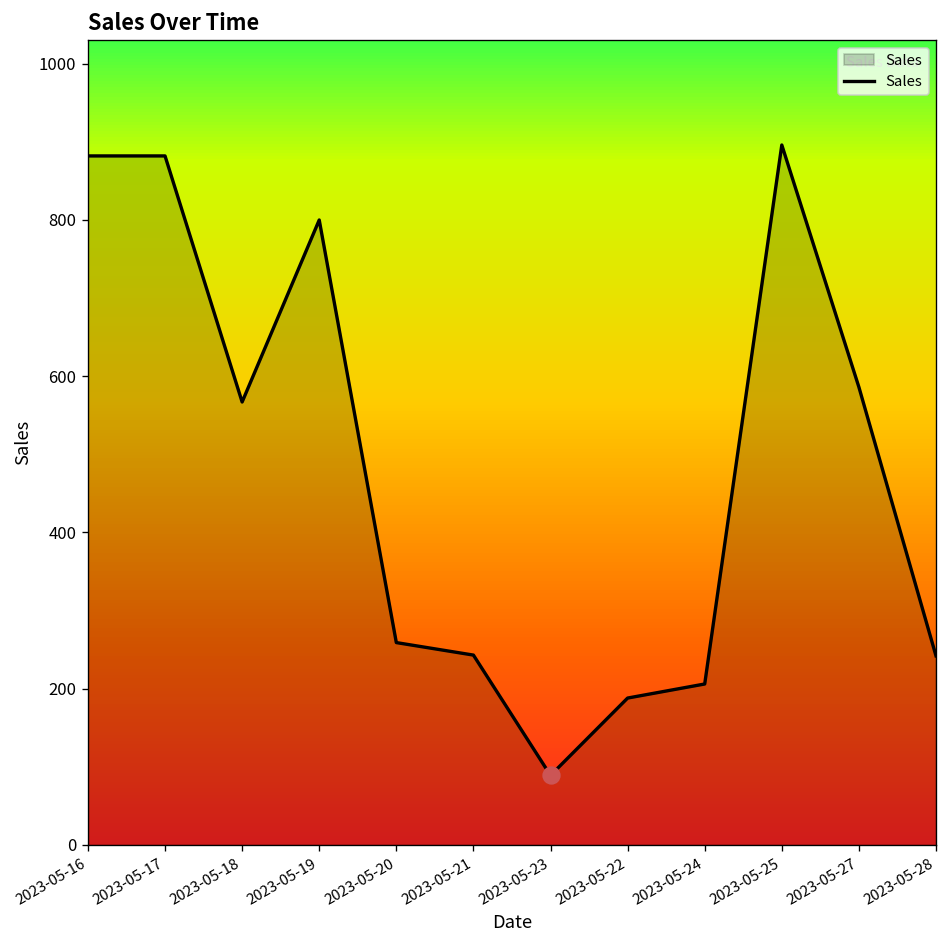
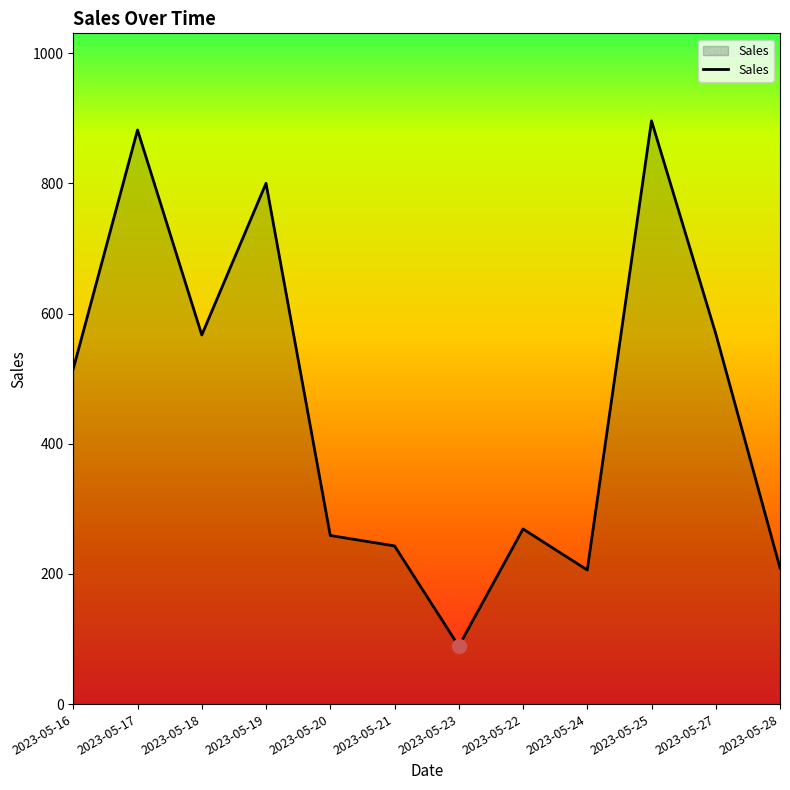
  {
    "Sales": {
-     "2023-05-16": 880,
+     "2023-05-16": 520,
      "2023-05-17": 880,
      "2023-05-18": 570,
      "2023-05-19": 800,
      "2023-05-20": 260,
      "2023-05-21": 240,
-     "2023-05-22": 190,
+     "2023-05-22": 270,
      "2023-05-24": 210,
      "2023-05-25": 900,
-     "2023-05-27": 590,
-     "2023-05-28": 240
+     "2023-05-27": 570,
+     "2023-05-28": 210
    }
  }
